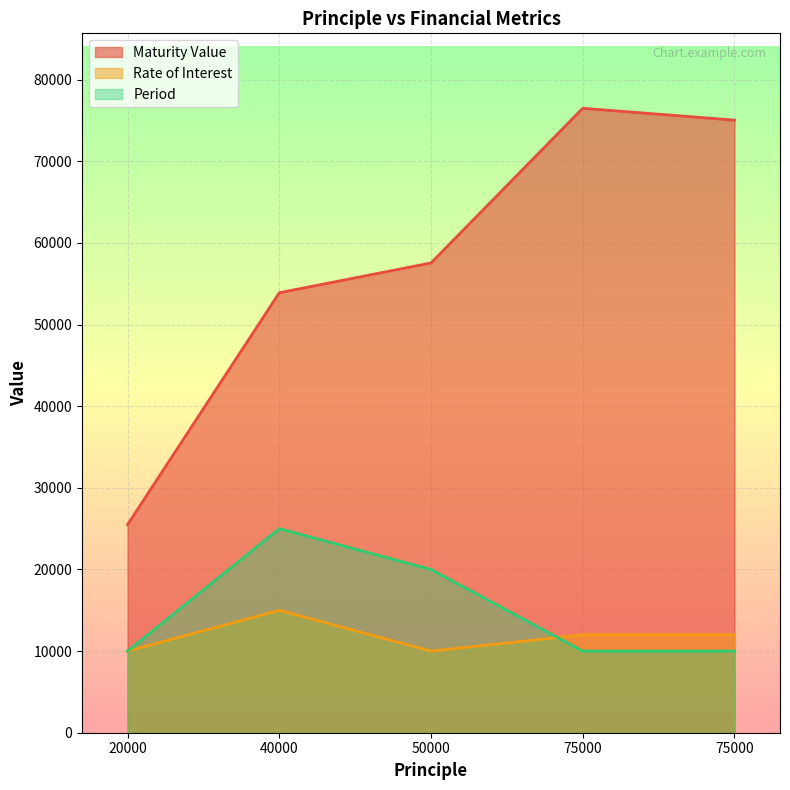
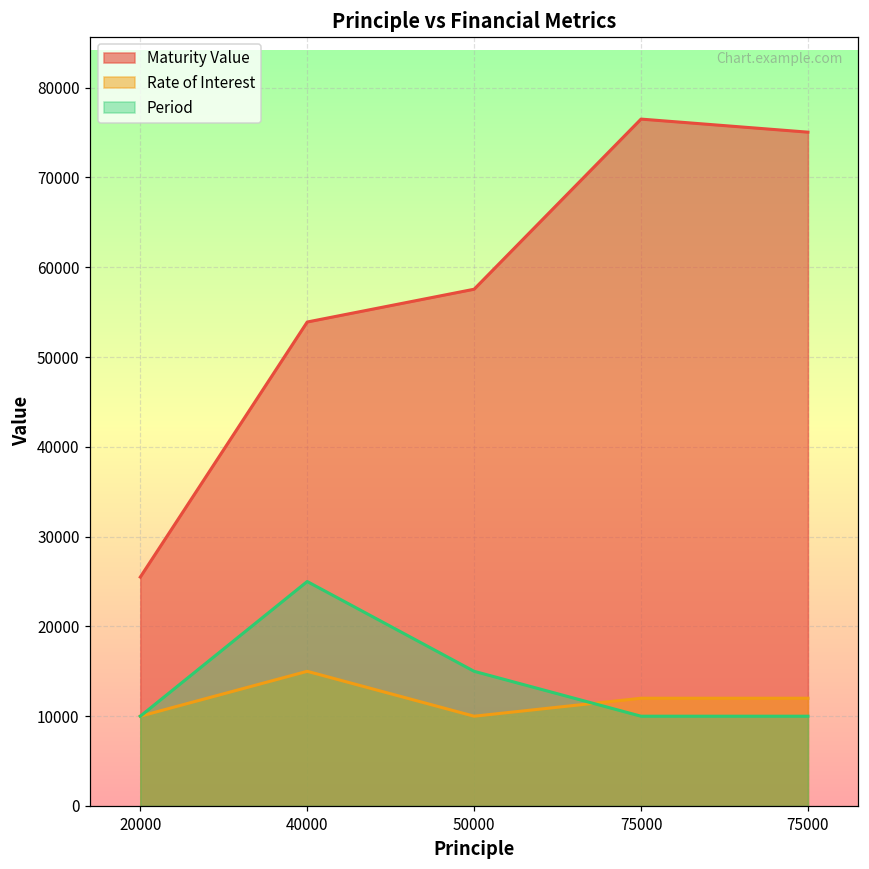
  {
    "Maturity Value": {
      "20000": 25000,
      "40000": 54000,
      "50000": 58000
    },
    "Rate of Interest": {
      "40000": 15000,
      "50000": 10000
    },
    "Period": {
      "40000": 25000,
-     "50000": 20000
+     "50000": 15000
    }
  }
